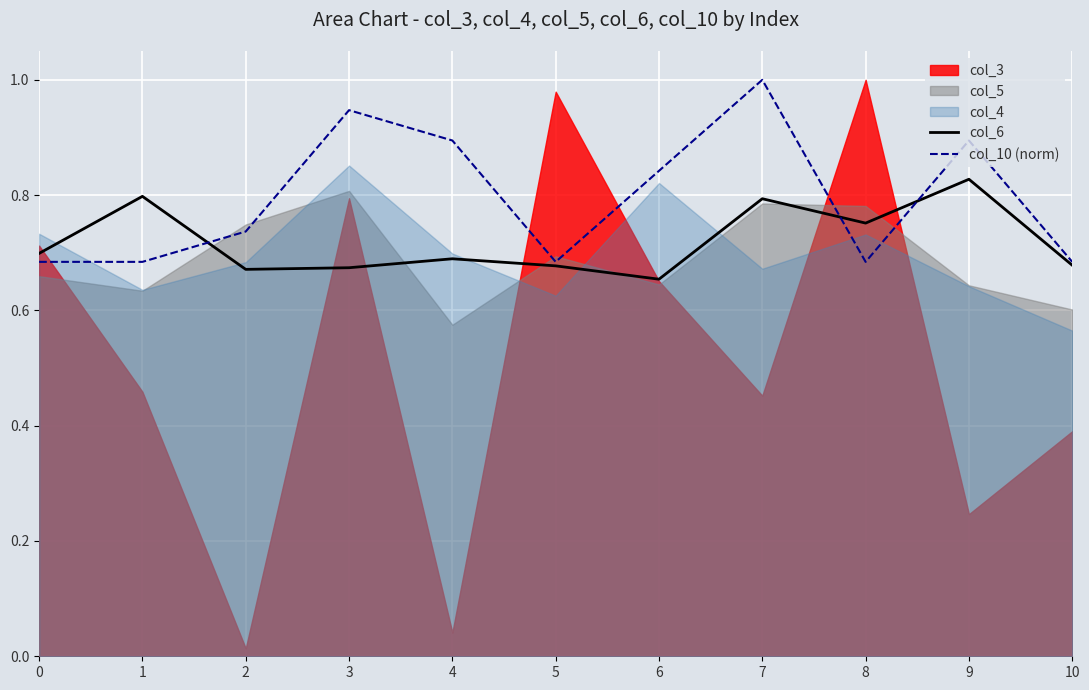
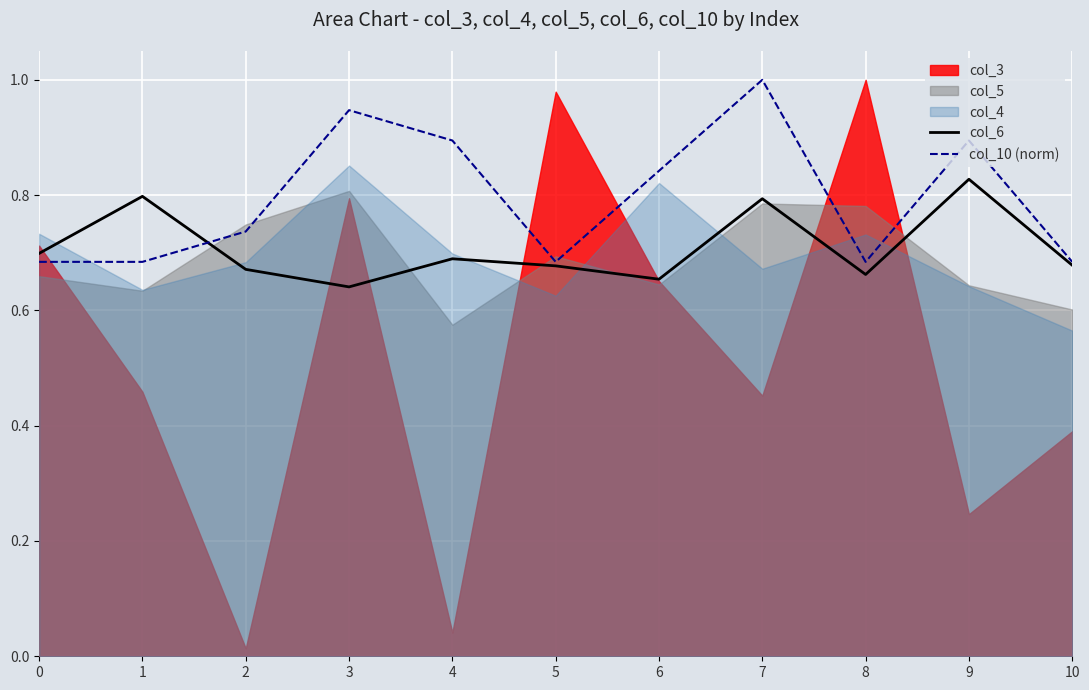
  {
    "col_6": {
      "0": 0.70,
      "1": 0.80,
      "2": 0.67,
-     "3": 0.67,
+     "3": 0.64,
      "4": 0.69,
      "5": 0.68,
      "7": 0.79,
-     "8": 0.75,
+     "8": 0.66,
      "9": 0.83,
      "10": 0.68
    },
    "col_3": {
      "0": 0.71,
      "1": 0.46,
      "2": 0.01,
      "3": 0.79,
      "4": 0.04,
      "5": 0.98,
      "7": 0.45,
      "8": 1.00,
      "9": 0.25,
      "10": 0.39
    },
    "col_10 (norm)": {
      "0": 0.68,
      "1": 0.68,
      "2": 0.74,
      "3": 0.95,
      "4": 0.89,
      "5": 0.68,
      "6": 0.84,
      "7": 1.00,
      "8": 0.68,
      "10": 0.68
    }
  }
